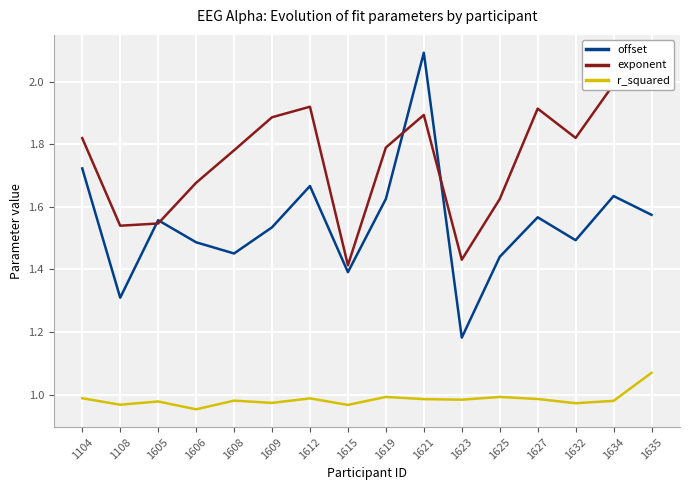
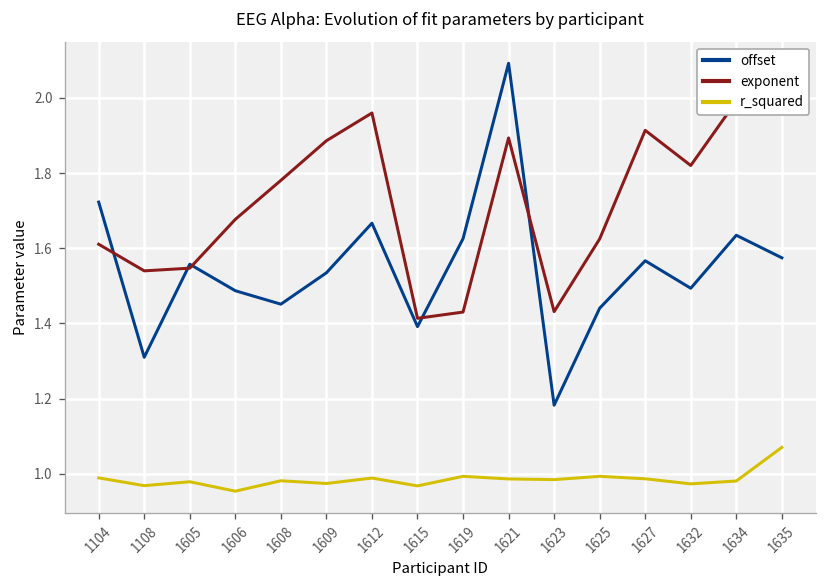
  {
    "offset": {
      "1104": 1.72,
      "1108": 1.31,
      "1605": 1.56,
      "1606": 1.49,
      "1608": 1.45,
      "1609": 1.53,
      "1612": 1.67,
      "1615": 1.39,
      "1619": 1.63,
      "1621": 2.09,
      "1623": 1.18,
      "1625": 1.44,
      "1627": 1.57,
      "1632": 1.49,
      "1634": 1.63,
      "1635": 1.57
    },
    "exponent": {
-     "1104": 1.82,
+     "1104": 1.61,
      "1108": 1.54,
      "1605": 1.55,
      "1606": 1.68,
      "1608": 1.78,
      "1609": 1.89,
-     "1612": 1.92,
+     "1612": 1.96,
      "1615": 1.41,
-     "1619": 1.79,
+     "1619": 1.43,
      "1621": 1.89,
      "1623": 1.43,
      "1625": 1.62,
      "1627": 1.91,
      "1632": 1.82
    },
    "r_squared": {
      "1104": 0.99,
      "1108": 0.97,
      "1605": 0.98,
      "1606": 0.95,
      "1608": 0.98,
      "1609": 0.97,
      "1612": 0.99,
      "1615": 0.97,
      "1619": 0.99,
      "1621": 0.99,
      "1623": 0.98,
      "1625": 0.99,
      "1627": 0.99,
      "1632": 0.97,
      "1634": 0.98,
      "1635": 1.07
    }
  }
